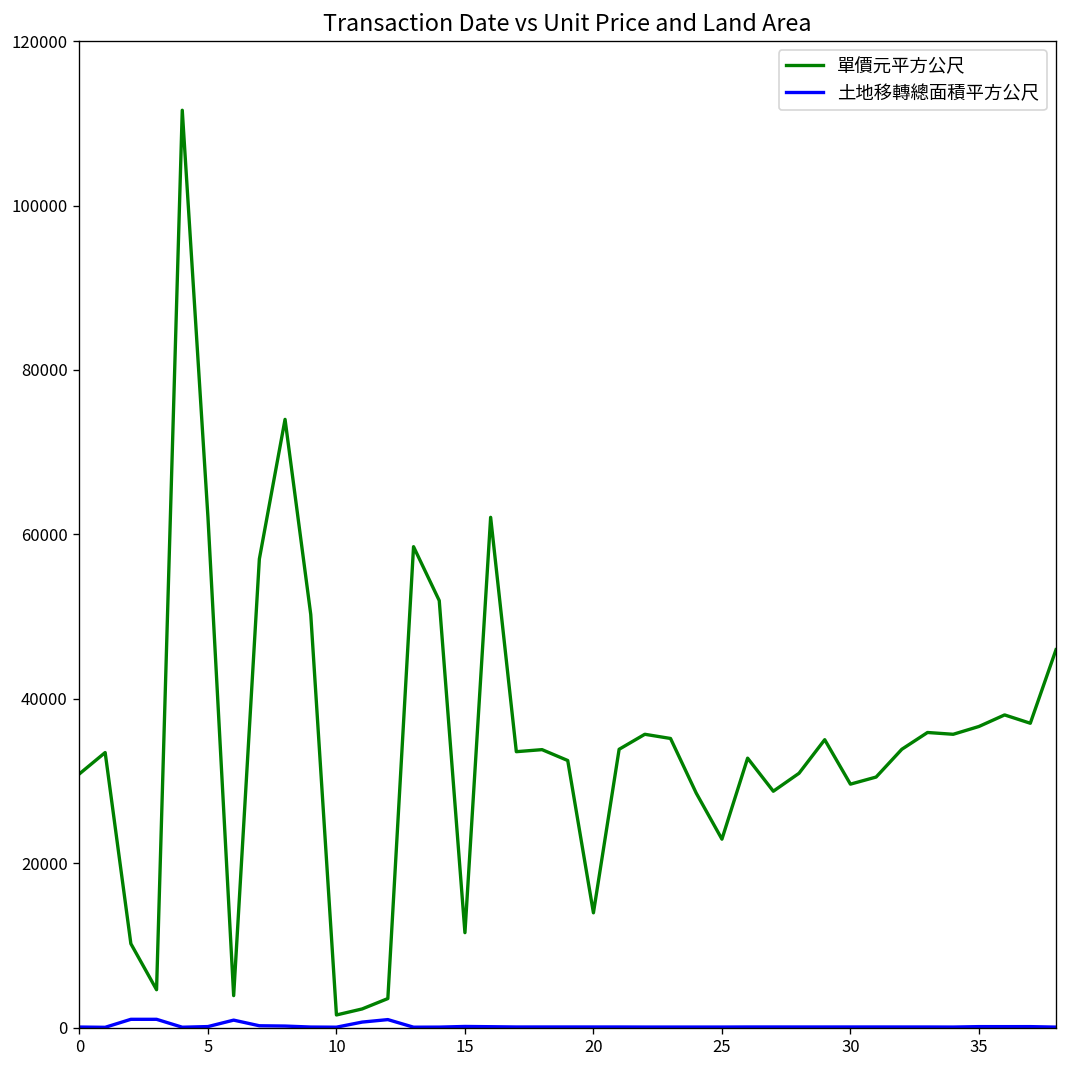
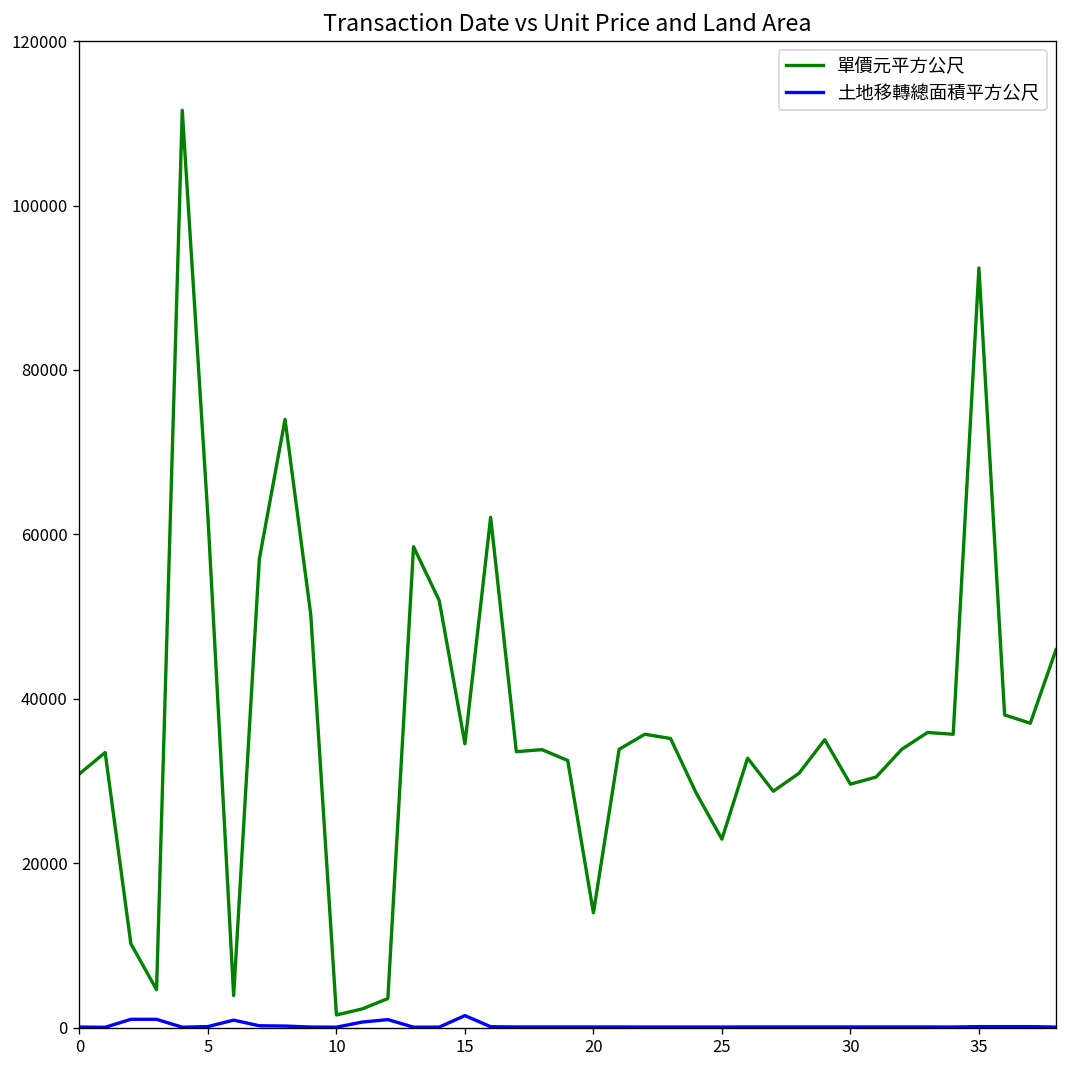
  {
    "單價元平方公尺": {
      "0": 31000,
      "5": 62000,
      "10": 2000,
-     "15": 12000,
+     "15": 35000,
      "20": 14000,
      "25": 23000,
      "30": 30000,
-     "35": 37000
+     "35": 92000
    },
    "土地移轉總面積平方公尺": {
      "0": 0,
      "5": 0,
      "10": 0,
-     "15": 0,
+     "15": 1000,
      "20": 0,
      "25": 0,
      "30": 0,
      "35": 0
    }
  }
